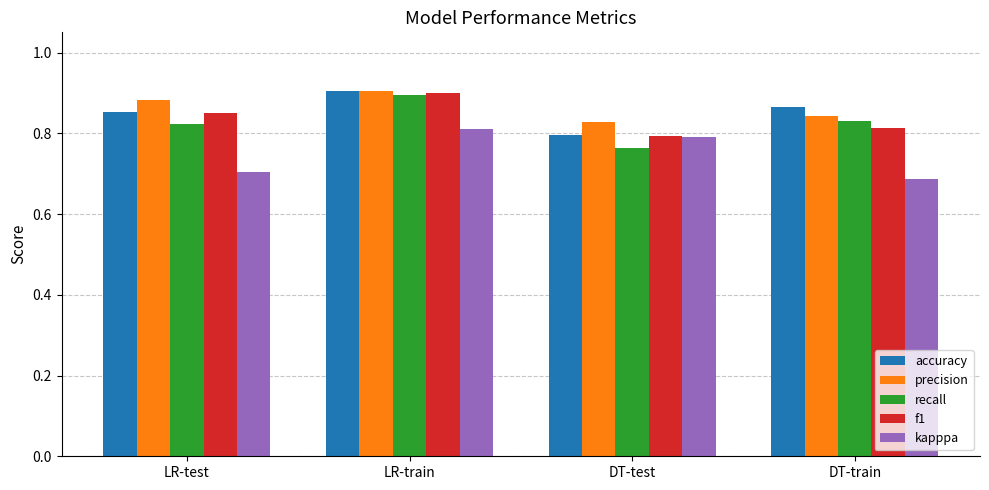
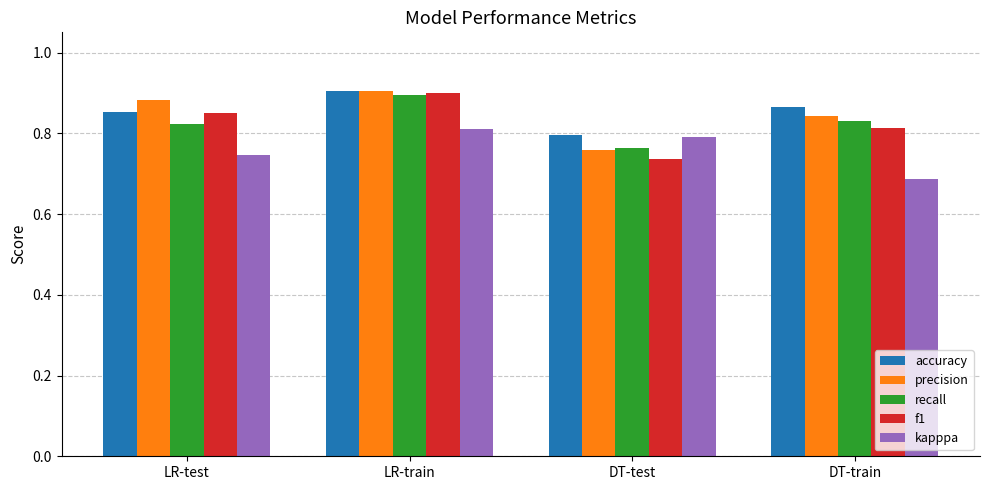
  {
    "accuracy": {
      "LR-test": 0.85,
      "LR-train": 0.91,
      "DT-test": 0.80,
      "DT-train": 0.87
    },
    "precision": {
      "LR-test": 0.88,
      "LR-train": 0.91,
-     "DT-test": 0.83,
+     "DT-test": 0.76,
      "DT-train": 0.84
    },
    "recall": {
      "LR-test": 0.82,
      "LR-train": 0.90,
      "DT-test": 0.76,
      "DT-train": 0.83
    },
    "f1": {
      "LR-test": 0.85,
      "LR-train": 0.90,
-     "DT-test": 0.79,
+     "DT-test": 0.74,
      "DT-train": 0.81
    },
    "kapppa": {
-     "LR-test": 0.70,
+     "LR-test": 0.75,
      "LR-train": 0.81,
      "DT-test": 0.79,
      "DT-train": 0.69
    }
  }
